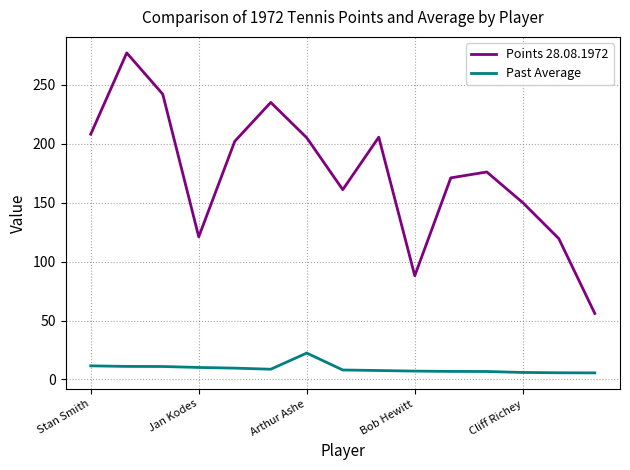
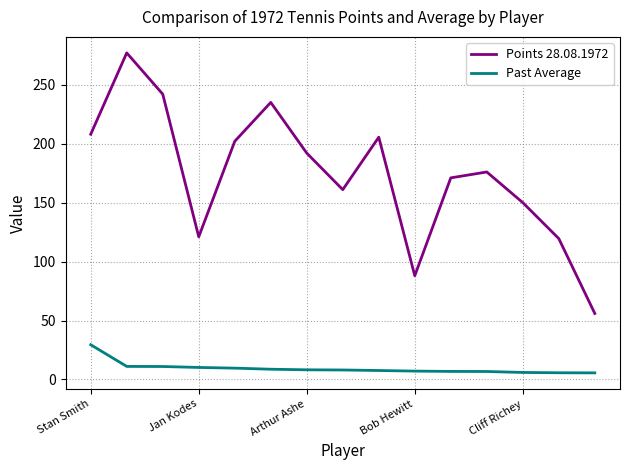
  {
    "Points 28.08.1972": {
      "Stan Smith": 208,
      "Jan Kodes": 121,
-     "Arthur Ashe": 205,
+     "Arthur Ashe": 192,
      "Bob Hewitt": 88,
      "Cliff Richey": 150
    },
    "Past Average": {
-     "Stan Smith": 12,
+     "Stan Smith": 29,
      "Jan Kodes": 10,
-     "Arthur Ashe": 22,
+     "Arthur Ashe": 8,
      "Bob Hewitt": 7,
      "Cliff Richey": 6
    }
  }
